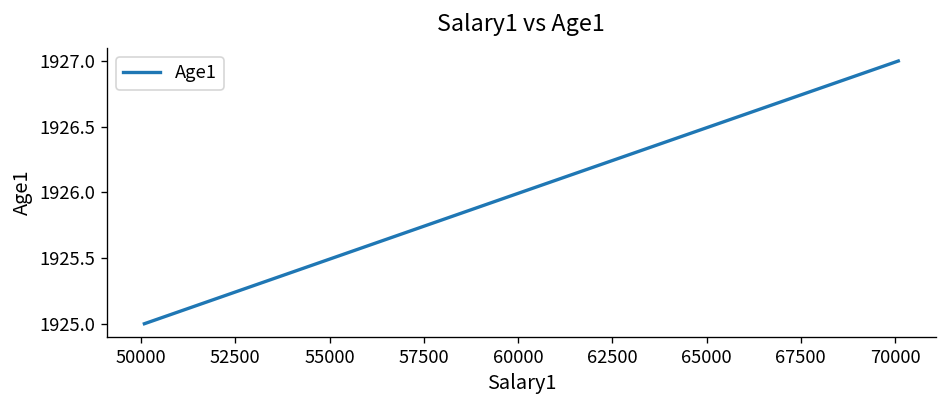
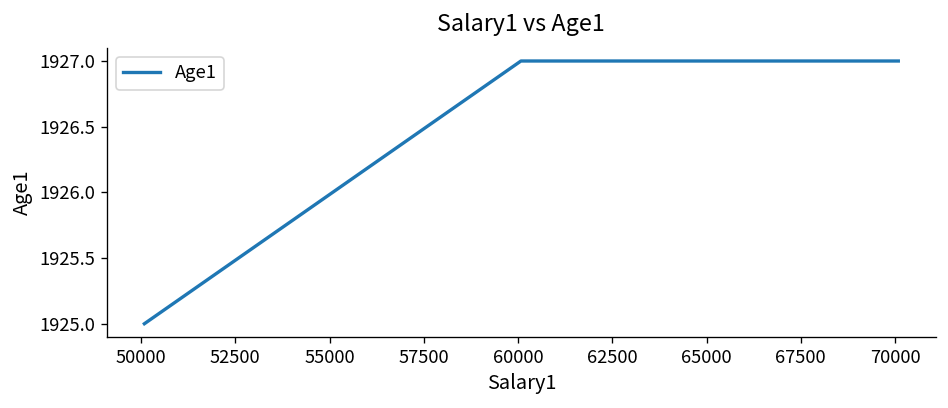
  {
    "50000": 1925,
-   "60000": 1926,
+   "60000": 1927,
    "70000": 1927
  }
